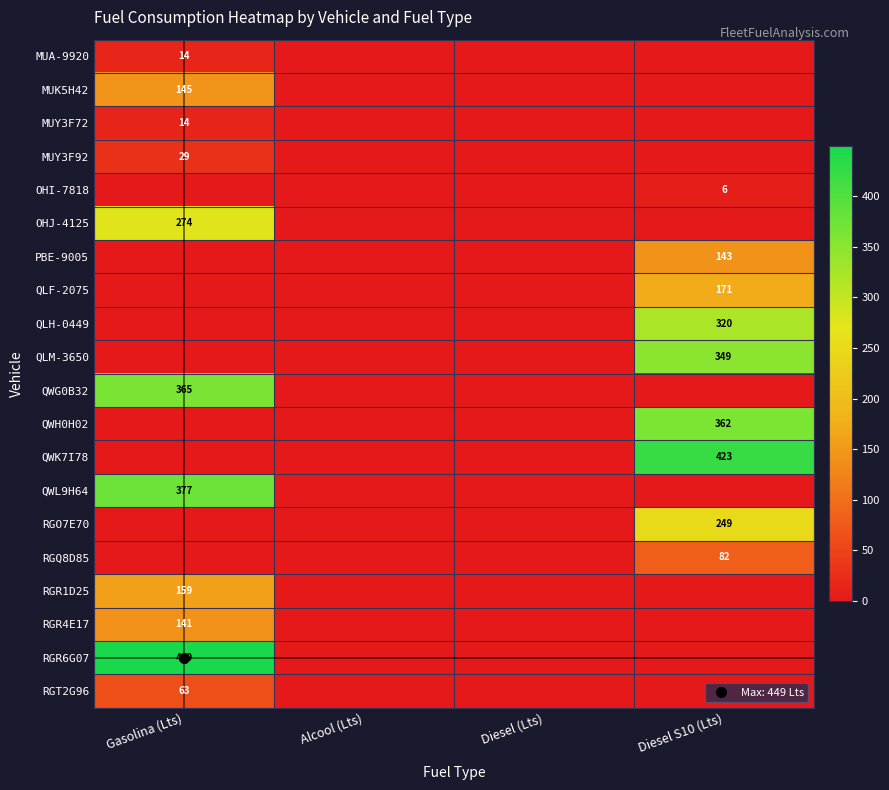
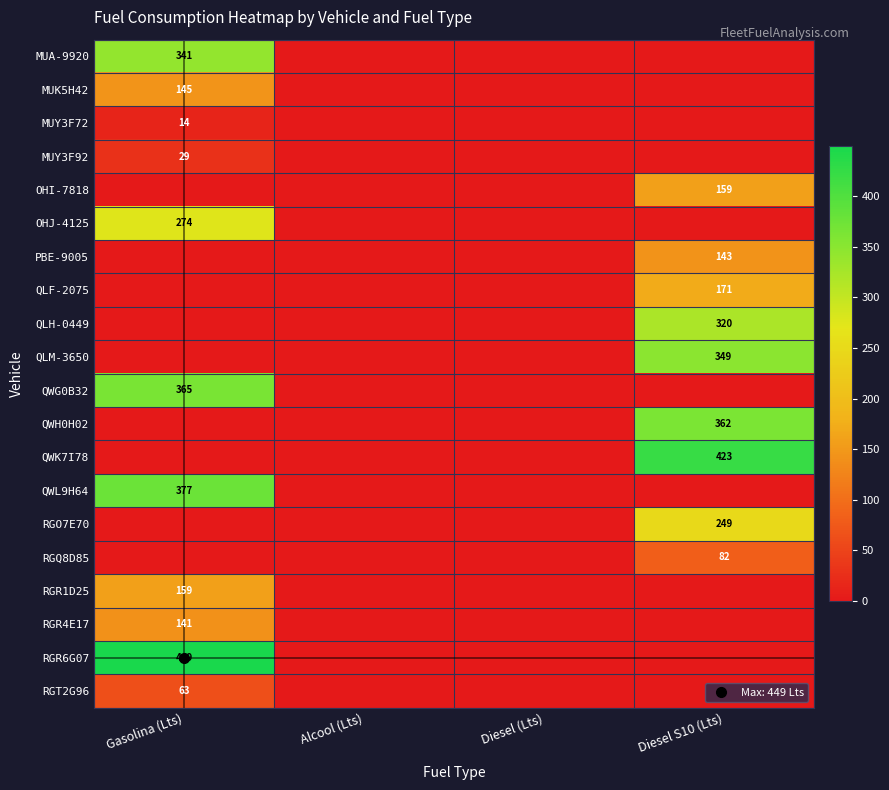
  {
    "MUA-9920": {
-     "Gasolina (Lts)": 14
+     "Gasolina (Lts)": 341
    },
    "MUK5H42": {
      "Gasolina (Lts)": 145
    },
    "MUY3F72": {
      "Gasolina (Lts)": 14
    },
    "MUY3F92": {
      "Gasolina (Lts)": 29
    },
    "OHI-7818": {
-     "Diesel S10 (Lts)": 6
+     "Diesel S10 (Lts)": 159
    },
    "OHJ-4125": {
      "Gasolina (Lts)": 274
    },
    "PBE-9005": {
      "Diesel S10 (Lts)": 143
    },
    "QLF-2075": {
      "Diesel S10 (Lts)": 171
    },
    "QLH-0449": {
      "Diesel S10 (Lts)": 320
    },
    "QLM-3650": {
      "Diesel S10 (Lts)": 349
    },
    "QWG0B32": {
      "Gasolina (Lts)": 365
    },
    "QWH0H02": {
      "Diesel S10 (Lts)": 362
    },
    "QWK7I78": {
      "Diesel S10 (Lts)": 423
    },
    "QWL9H64": {
      "Gasolina (Lts)": 377
    },
    "RGO7E70": {
      "Diesel S10 (Lts)": 249
    },
    "RGQ8D85": {
      "Diesel S10 (Lts)": 82
    },
    "RGR1D25": {
      "Gasolina (Lts)": 159
    },
    "RGR4E17": {
      "Gasolina (Lts)": 141
    },
    "RGT2G96": {
      "Gasolina (Lts)": 63
    }
  }
